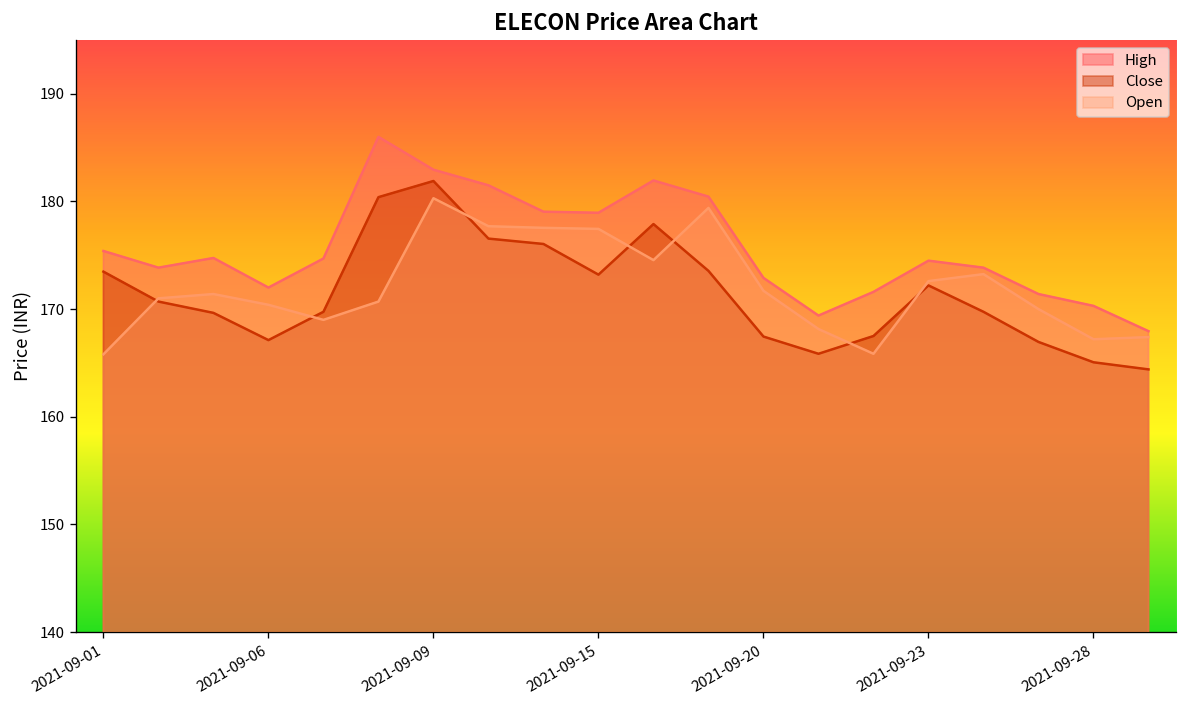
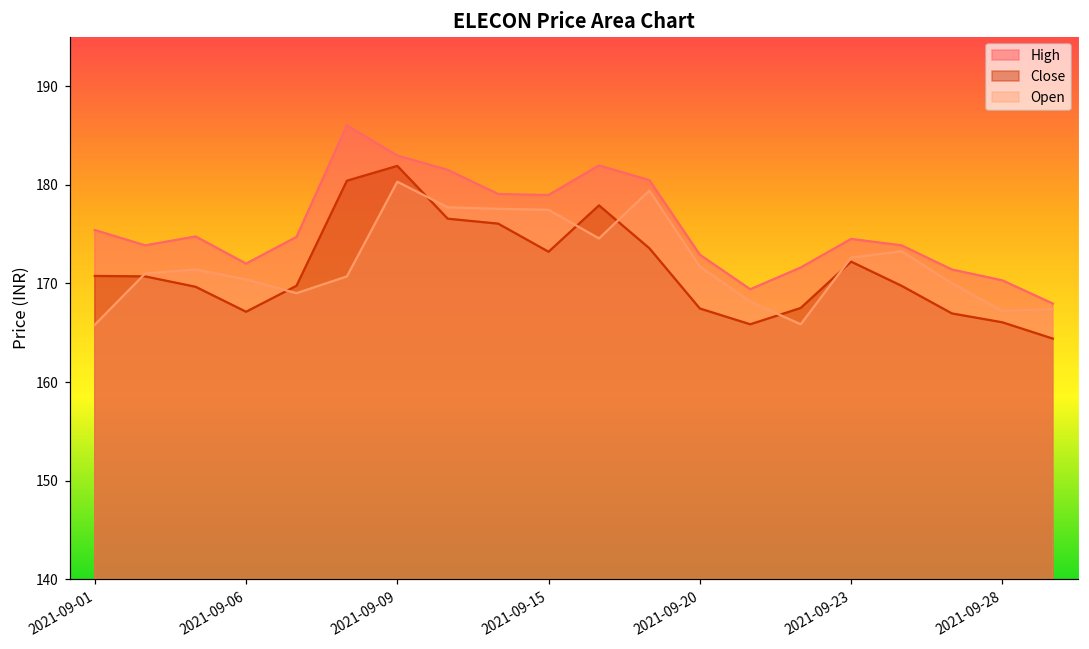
  {
    "Close": {
-     "2021-09-01": 173,
+     "2021-09-01": 171,
      "2021-09-06": 167,
      "2021-09-09": 182,
      "2021-09-15": 173,
      "2021-09-20": 167,
      "2021-09-23": 172,
-     "2021-09-28": 165
+     "2021-09-28": 166
    }
  }
